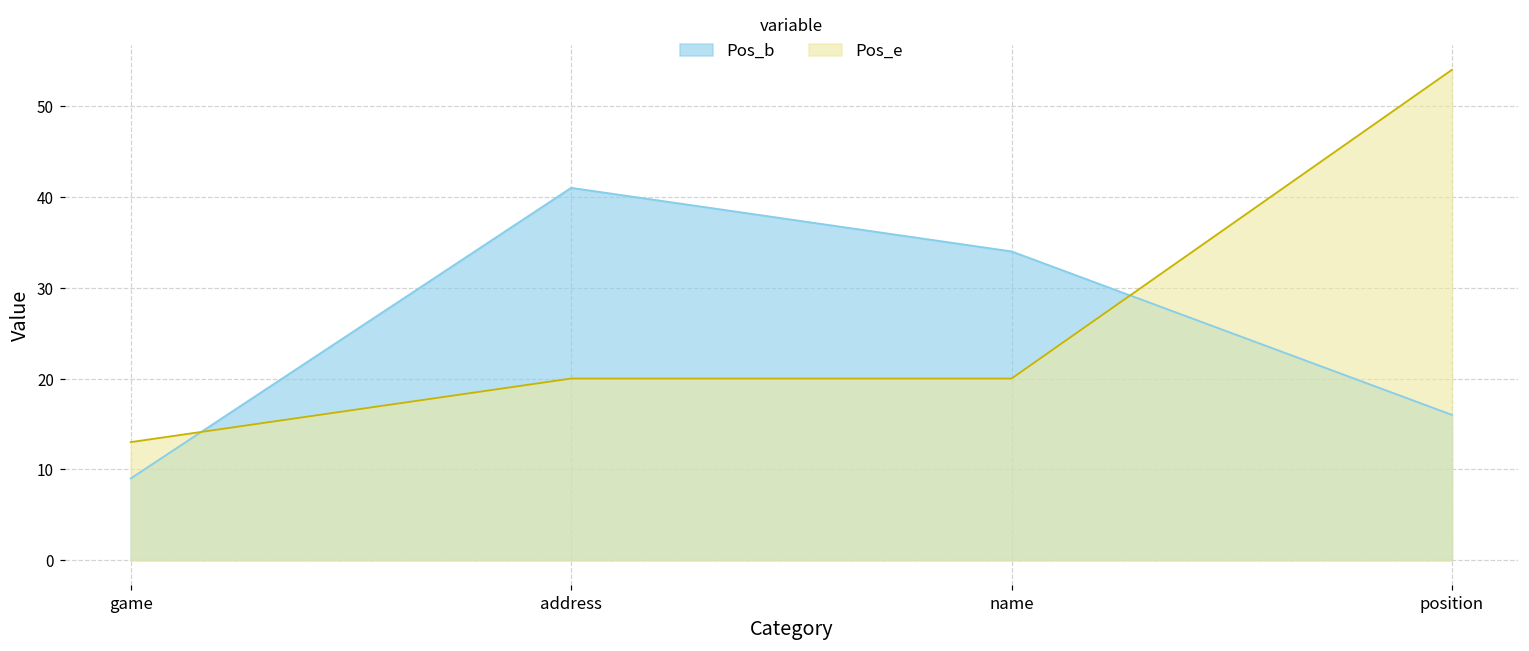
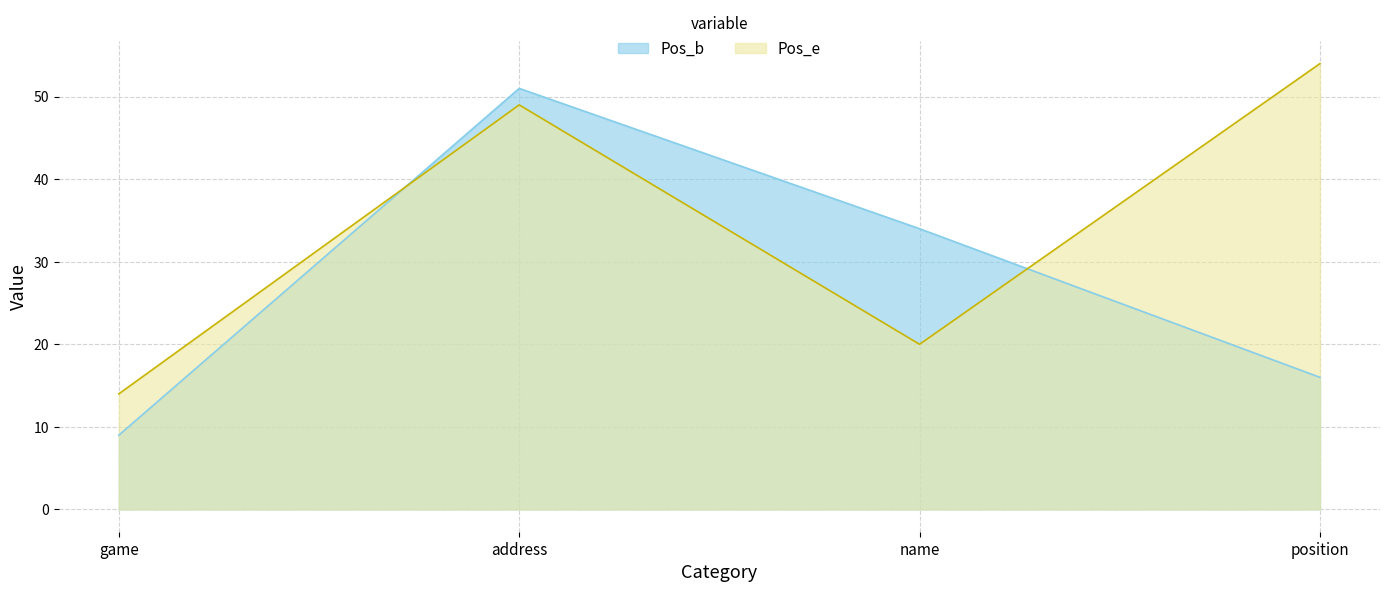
  {
    "Pos_b": {
      "game": 9,
-     "address": 41,
+     "address": 51,
      "name": 34,
      "position": 16
    },
    "Pos_e": {
-     "game": 13,
-     "address": 20,
+     "game": 14,
+     "address": 49,
      "name": 20,
      "position": 54
    }
  }
